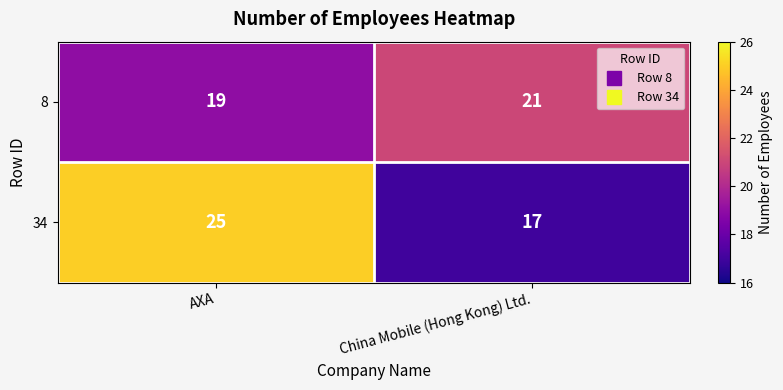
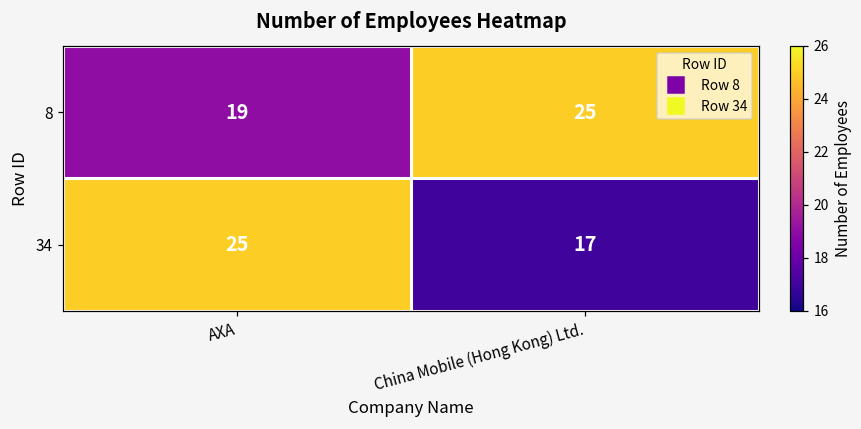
  {
    "8": {
      "AXA": 19,
-     "China Mobile (Hong Kong) Ltd.": 21
+     "China Mobile (Hong Kong) Ltd.": 25
    },
    "34": {
      "AXA": 25,
      "China Mobile (Hong Kong) Ltd.": 17
    }
  }
